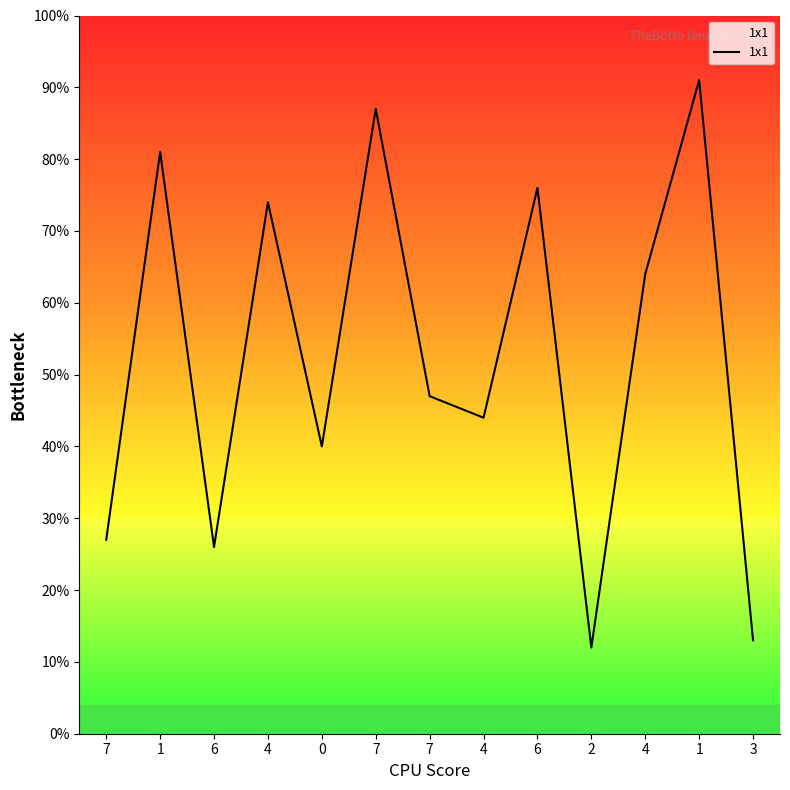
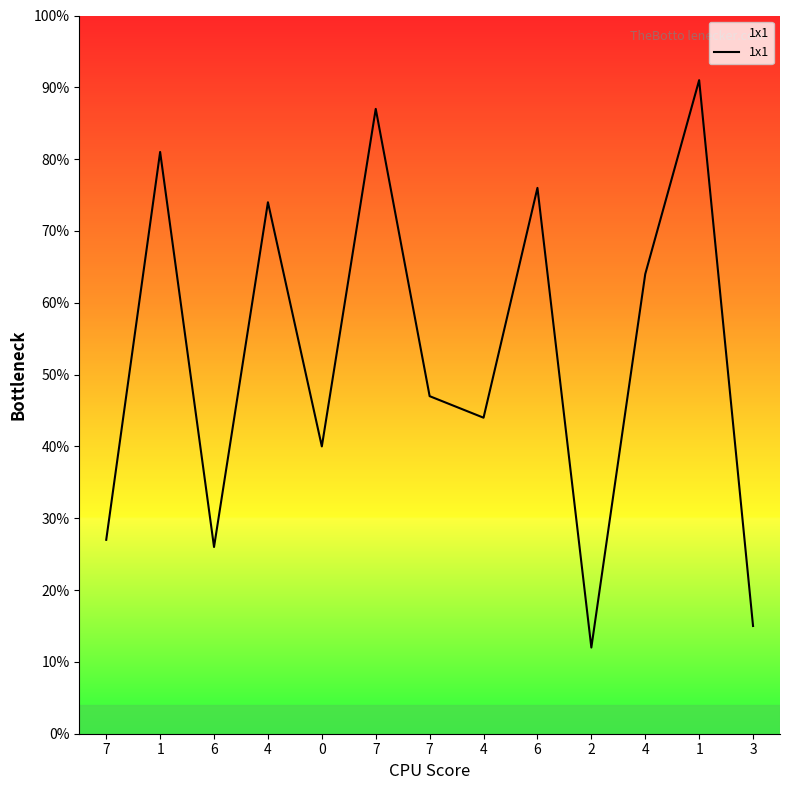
  {
    "0": "40%",
    "2": "12%",
-   "3": "13%"
+   "3": "15%"
  }
